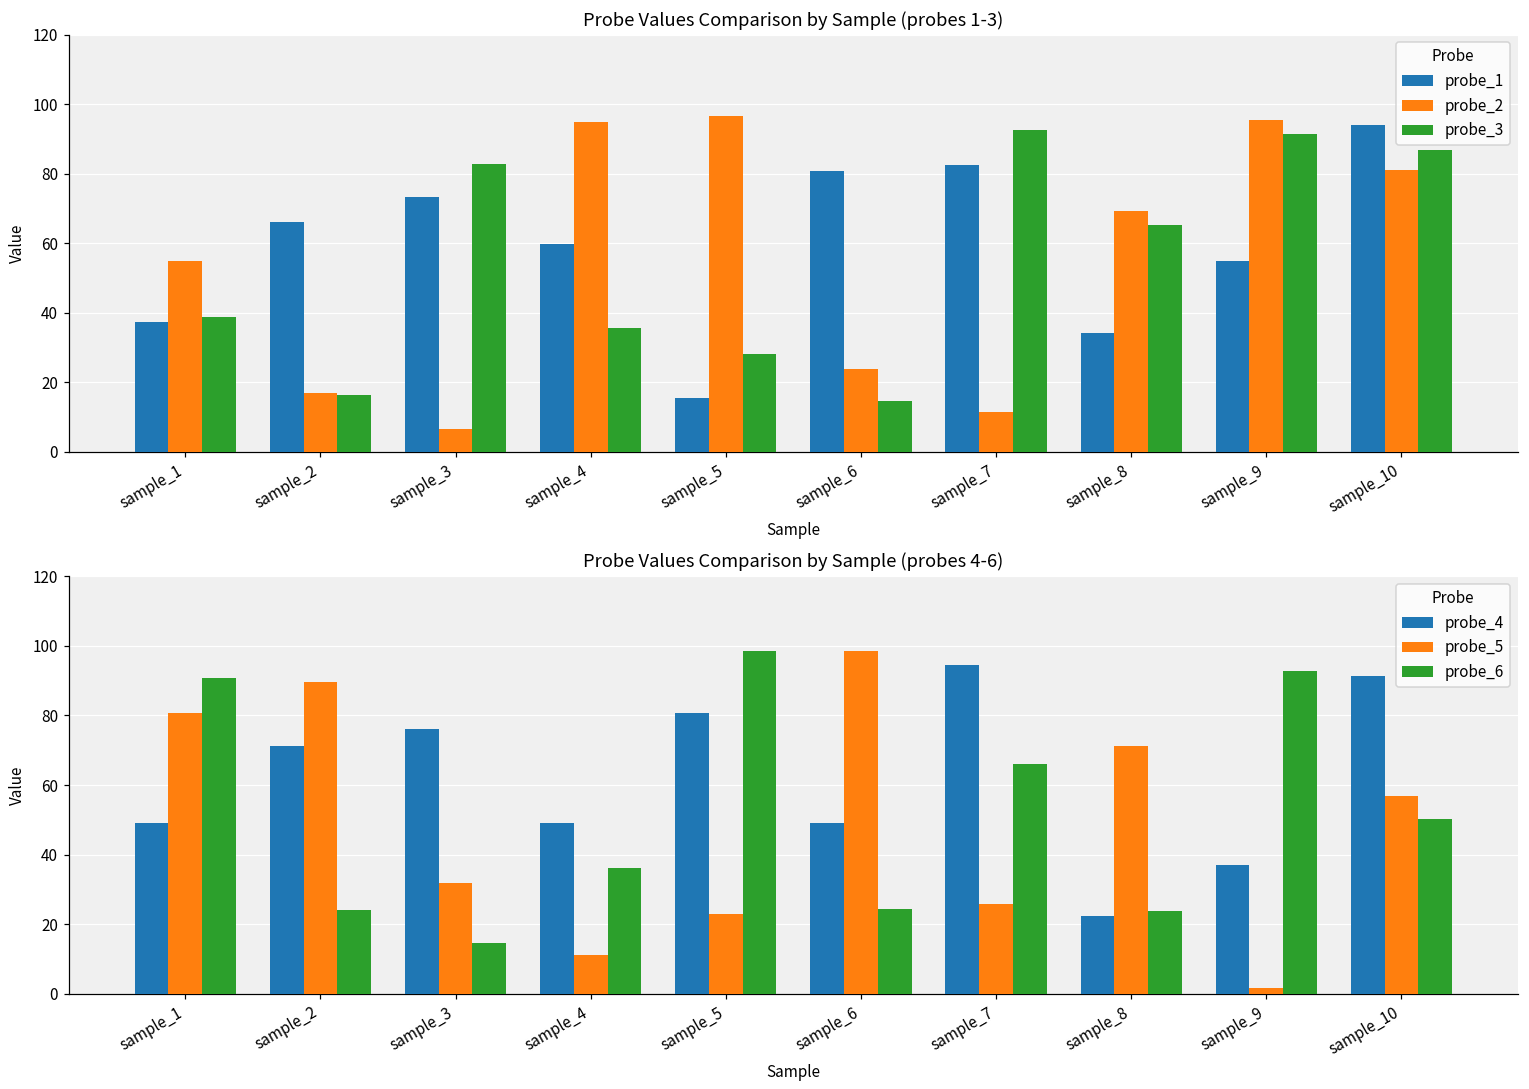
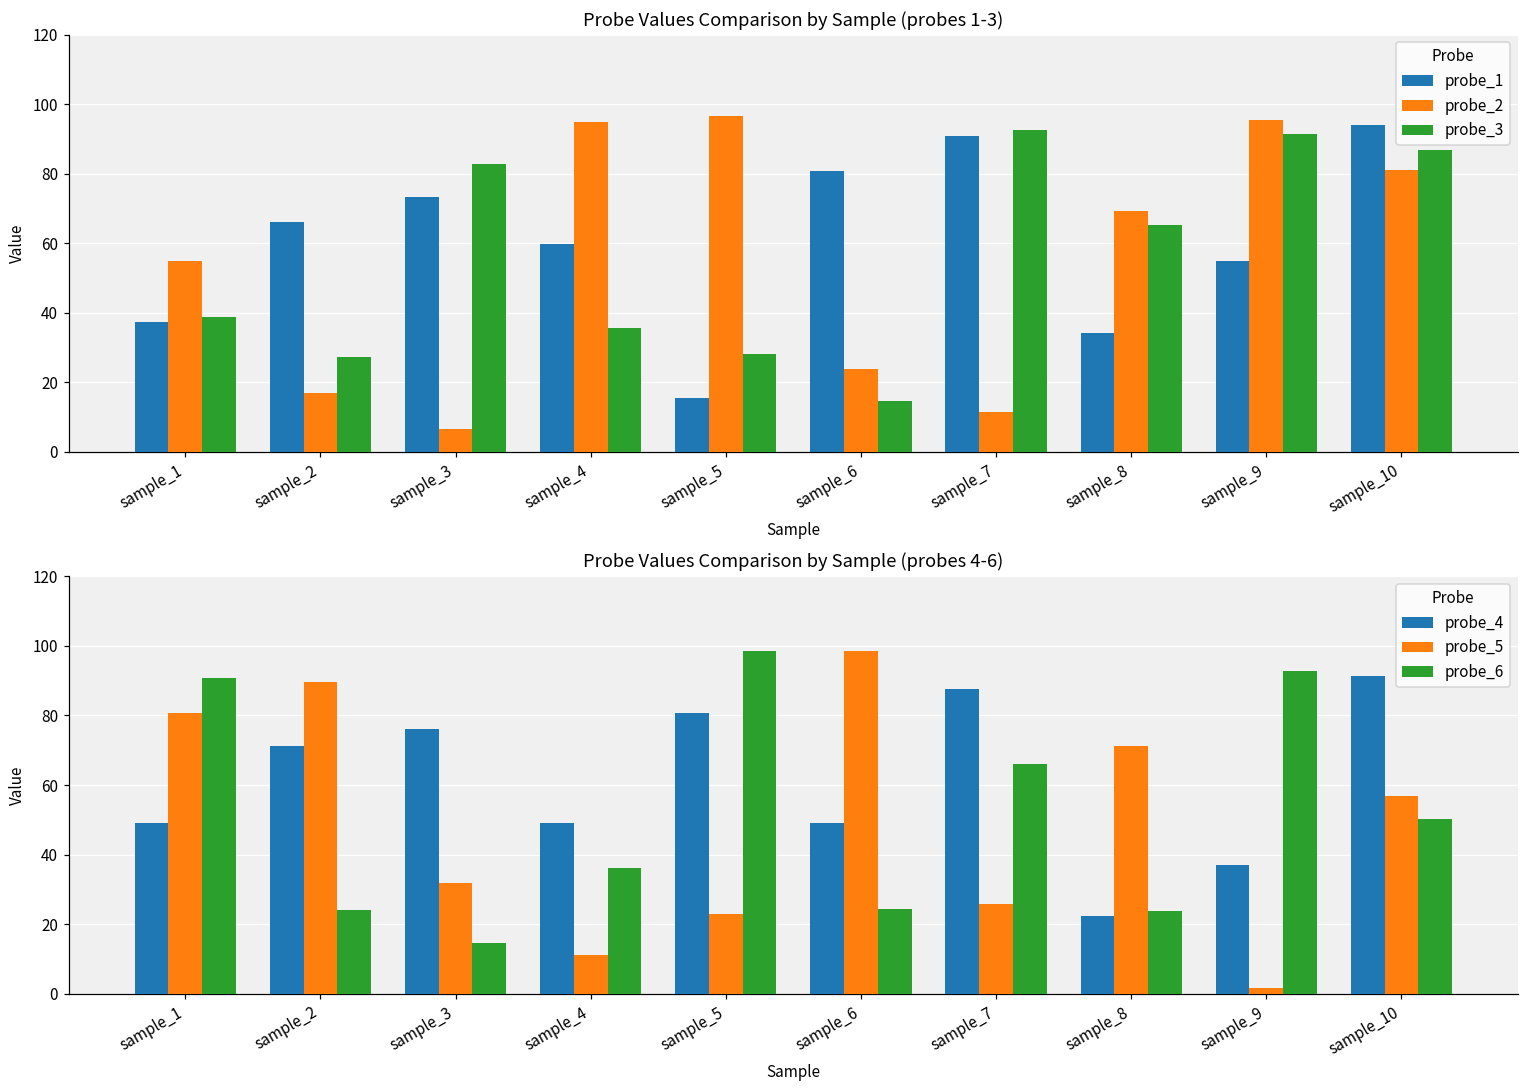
  {
    "Probe Values Comparison by Sample (probes 1-3)": {
      "probe_1": {
        "sample_1": 37,
        "sample_2": 66,
        "sample_3": 73,
        "sample_4": 60,
        "sample_5": 16,
        "sample_6": 81,
-       "sample_7": 83,
+       "sample_7": 91,
        "sample_8": 34,
        "sample_9": 55,
        "sample_10": 94
      },
      "probe_2": {
        "sample_1": 55,
        "sample_2": 17,
        "sample_3": 7,
        "sample_4": 95,
        "sample_5": 97,
        "sample_6": 24,
        "sample_7": 11,
        "sample_8": 69,
        "sample_9": 95,
        "sample_10": 81
      },
      "probe_3": {
        "sample_1": 39,
-       "sample_2": 16,
+       "sample_2": 27,
        "sample_3": 83,
        "sample_4": 36,
        "sample_5": 28,
        "sample_6": 14,
        "sample_7": 92,
        "sample_8": 65,
        "sample_9": 91,
        "sample_10": 87
      }
    },
    "Probe Values Comparison by Sample (probes 4-6)": {
      "probe_4": {
        "sample_1": 49,
        "sample_2": 71,
        "sample_3": 76,
        "sample_4": 49,
        "sample_5": 81,
        "sample_6": 49,
-       "sample_7": 94,
+       "sample_7": 88,
        "sample_8": 22,
        "sample_9": 37,
        "sample_10": 91
      },
      "probe_5": {
        "sample_1": 81,
        "sample_2": 90,
        "sample_3": 32,
        "sample_4": 11,
        "sample_5": 23,
        "sample_6": 99,
        "sample_7": 26,
        "sample_8": 71,
        "sample_9": 2,
        "sample_10": 57
      },
      "probe_6": {
        "sample_1": 91,
        "sample_2": 24,
        "sample_3": 14,
        "sample_4": 36,
        "sample_5": 99,
        "sample_6": 24,
        "sample_7": 66,
        "sample_8": 24,
        "sample_9": 93,
        "sample_10": 50
      }
    }
  }
